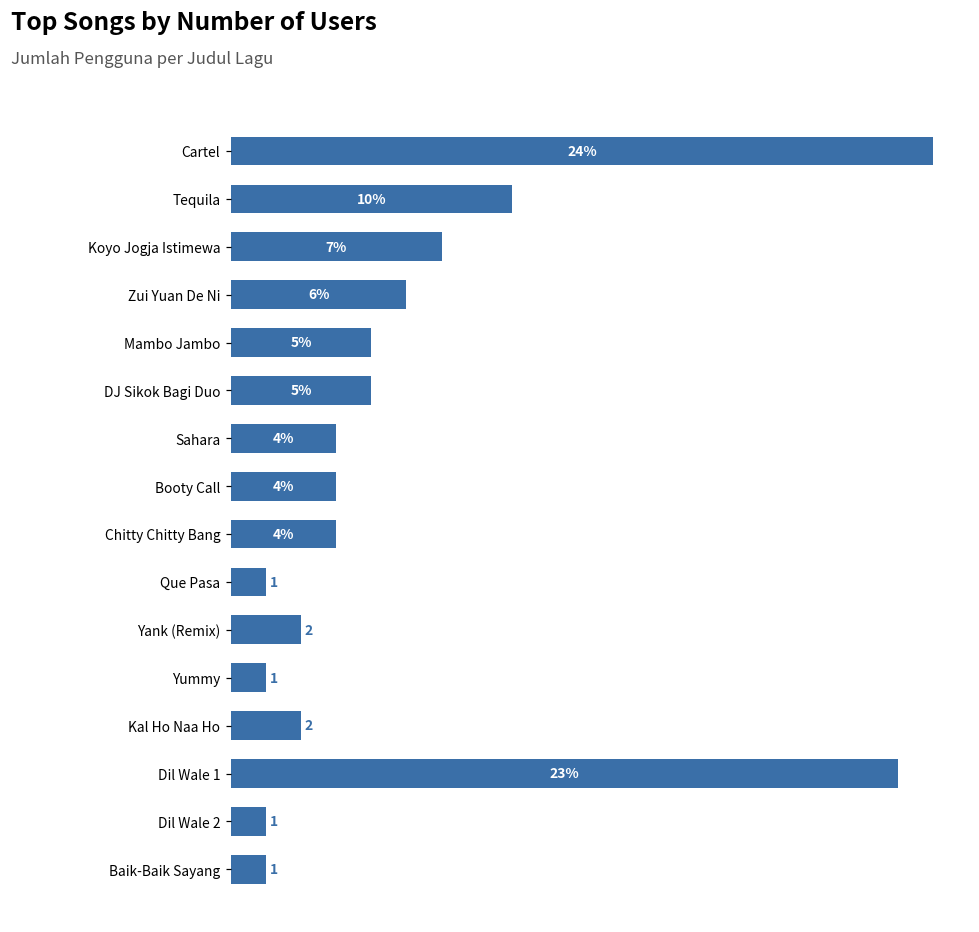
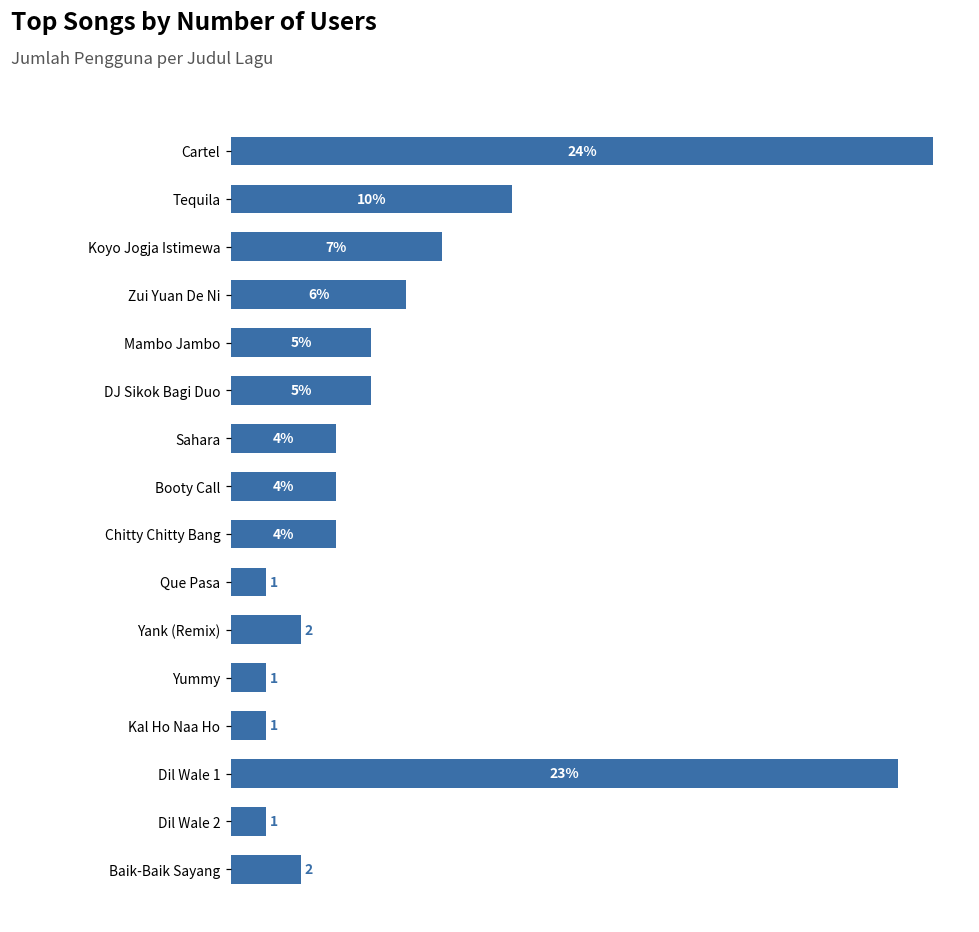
  {
    "Que Pasa": 1,
    "Yank (Remix)": 2,
    "Yummy": 1,
-   "Kal Ho Naa Ho": 2,
+   "Kal Ho Naa Ho": 1,
    "Dil Wale 2": 1,
-   "Baik-Baik Sayang": 1
+   "Baik-Baik Sayang": 2
  }
